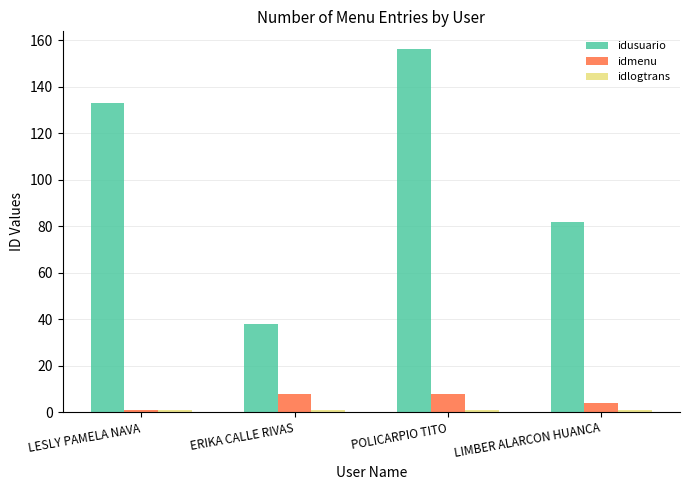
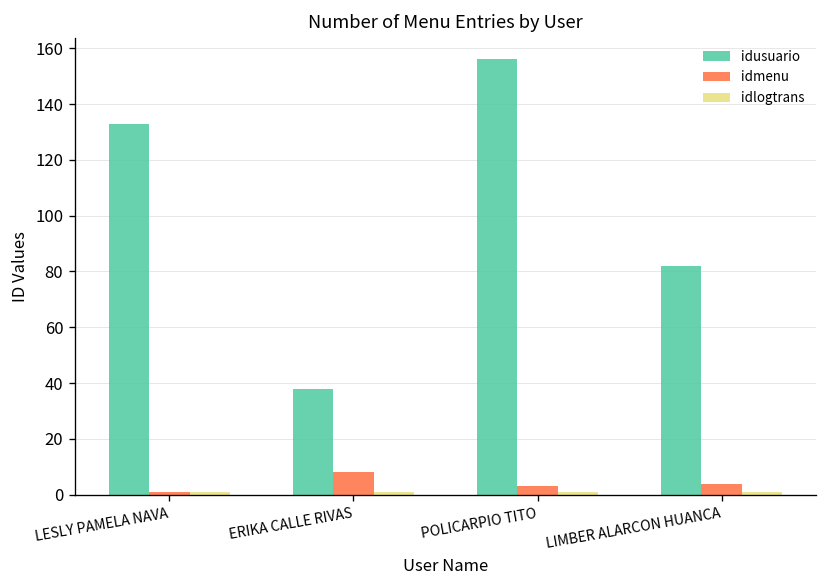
  {
    "idusuario": {
      "LESLY PAMELA NAVA": 133,
      "ERIKA CALLE RIVAS": 38,
      "POLICARPIO TITO": 156,
      "LIMBER ALARCON HUANCA": 82
    },
    "idmenu": {
      "ERIKA CALLE RIVAS": 8,
-     "POLICARPIO TITO": 8,
+     "POLICARPIO TITO": 3,
      "LIMBER ALARCON HUANCA": 4
    }
  }
